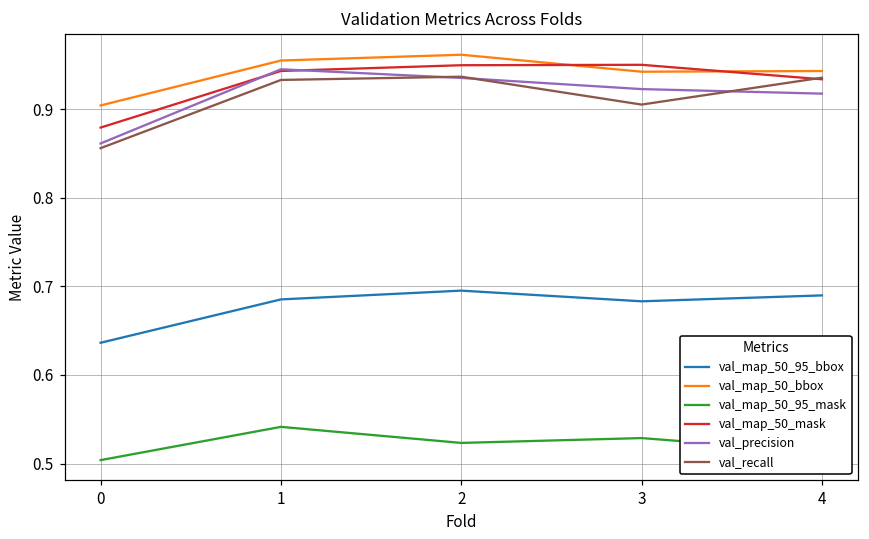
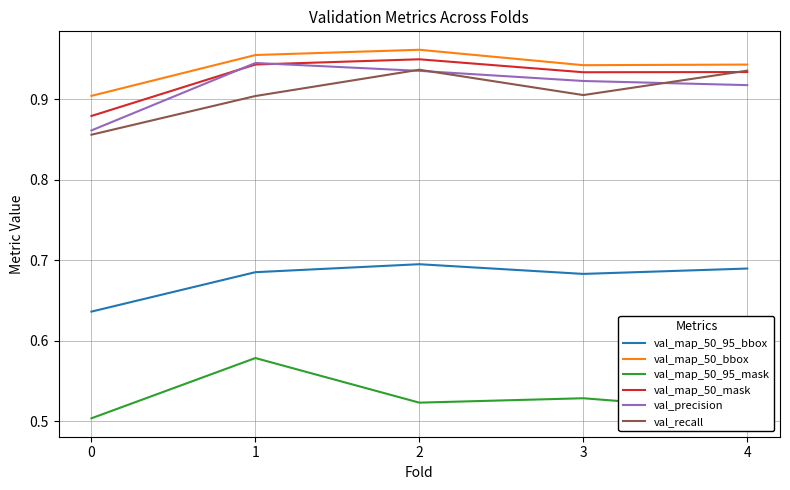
  {
    "val_map_50_95_bbox": {
      "0": 0.64,
      "1": 0.69,
      "2": 0.70,
      "3": 0.68,
      "4": 0.69
    },
    "val_map_50_bbox": {
      "0": 0.90,
      "1": 0.95,
      "2": 0.96,
      "3": 0.94,
      "4": 0.94
    },
    "val_map_50_95_mask": {
      "0": 0.50,
-     "1": 0.54,
+     "1": 0.58,
      "2": 0.52,
      "3": 0.53
    },
    "val_map_50_mask": {
      "0": 0.88,
      "2": 0.95,
-     "3": 0.95
+     "3": 0.93
    },
    "val_precision": {
      "0": 0.86,
      "3": 0.92,
      "4": 0.92
    },
    "val_recall": {
      "0": 0.86,
-     "1": 0.93,
+     "1": 0.90,
      "3": 0.91
    }
  }
